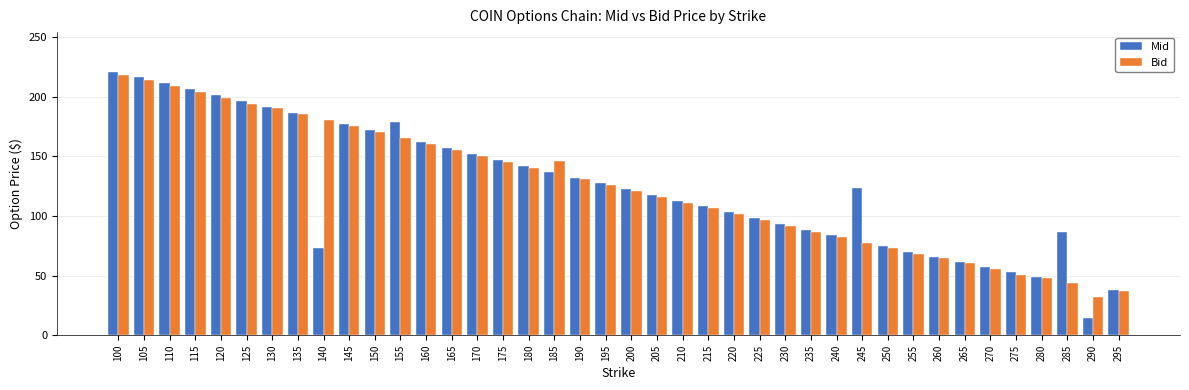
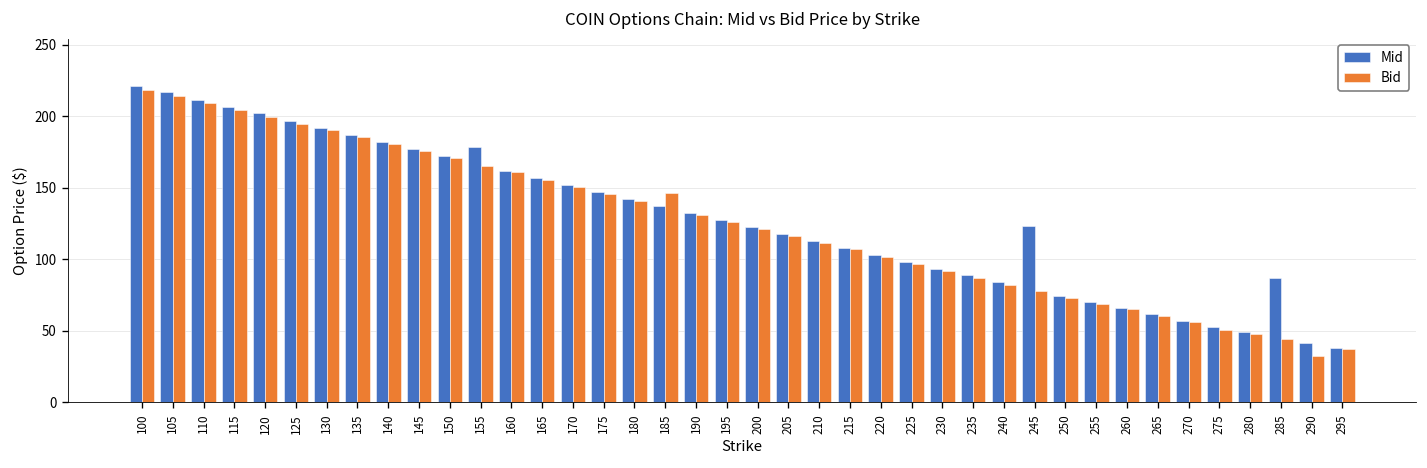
  {
    "Mid": {
      "100": 221,
      "105": 217,
      "110": 212,
      "115": 206,
      "120": 202,
      "125": 197,
      "130": 192,
      "135": 187,
-     "140": 74,
+     "140": 182,
      "145": 177,
      "150": 172,
      "155": 179,
      "160": 162,
      "165": 157,
      "170": 152,
      "175": 147,
      "180": 142,
      "185": 137,
      "190": 132,
      "195": 127,
      "200": 123,
      "205": 117,
      "210": 113,
      "215": 108,
      "220": 103,
      "225": 98,
      "230": 93,
      "235": 89,
      "240": 84,
      "245": 123,
      "250": 74,
      "255": 70,
      "260": 66,
      "265": 61,
      "270": 57,
      "275": 53,
      "280": 49,
      "285": 87,
-     "290": 15,
+     "290": 41,
      "295": 38
    },
    "Bid": {
      "100": 219,
      "105": 214,
      "110": 209,
      "115": 204,
      "120": 199,
      "125": 194,
      "130": 190,
      "135": 185,
      "140": 181,
      "145": 175,
      "150": 170,
      "155": 166,
      "160": 161,
      "165": 156,
      "170": 151,
      "175": 146,
      "180": 141,
      "185": 146,
      "190": 131,
      "195": 126,
      "200": 121,
      "205": 116,
      "210": 111,
      "215": 107,
      "220": 101,
      "225": 96,
      "230": 92,
      "235": 87,
      "240": 82,
      "245": 78,
      "250": 73,
      "255": 68,
      "260": 65,
      "265": 61,
      "270": 56,
      "275": 50,
      "280": 48,
      "285": 44,
      "290": 32,
      "295": 38
    }
  }
